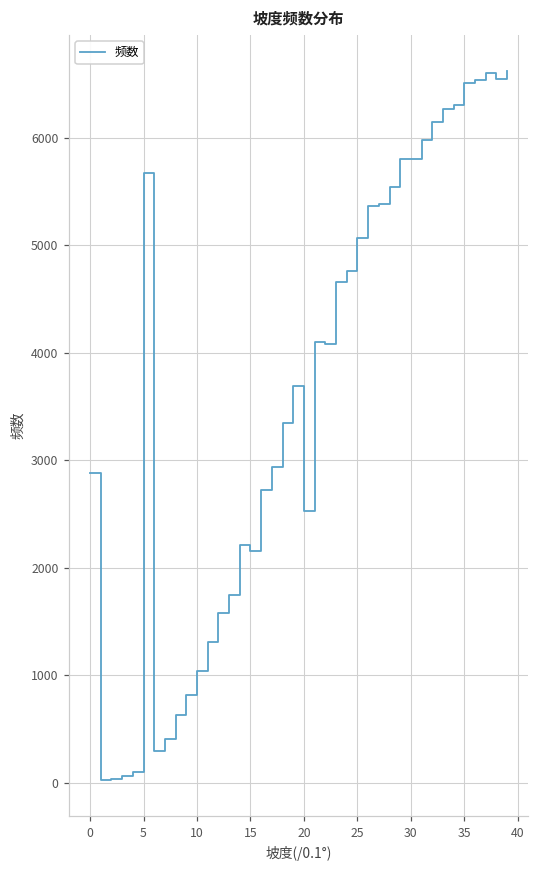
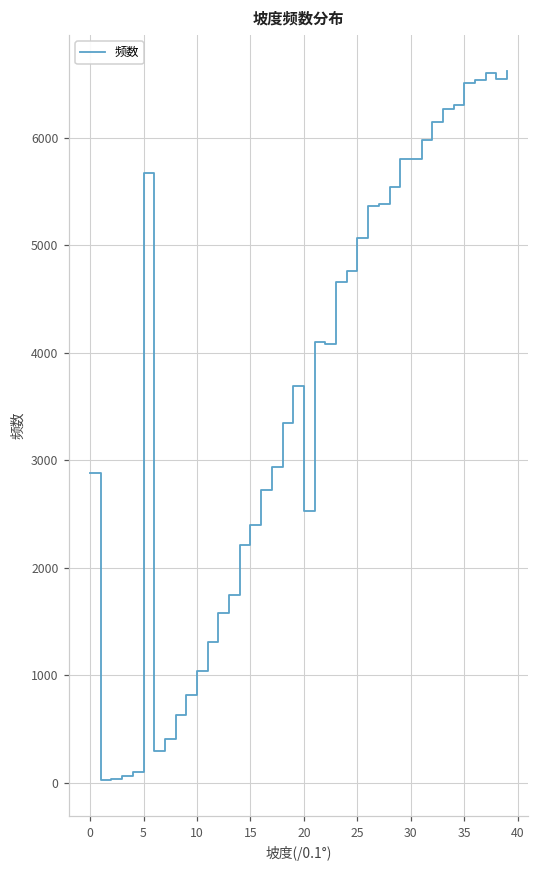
  {
    "0": 2900,
    "5": 5700,
    "10": 1000,
-   "15": 2200,
+   "15": 2400,
    "20": 2500,
    "25": 5100,
    "30": 5800,
    "35": 6500
  }
